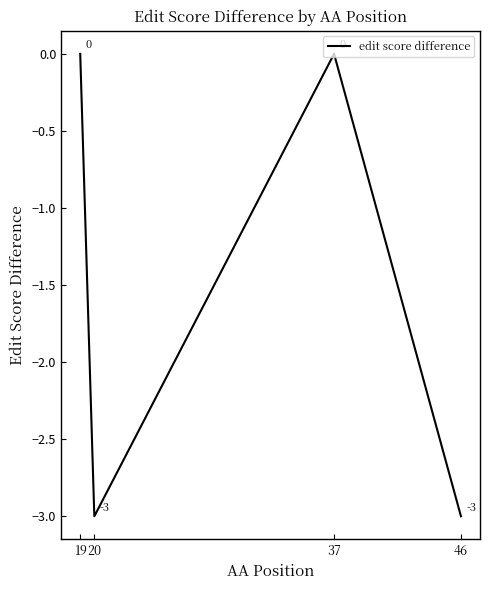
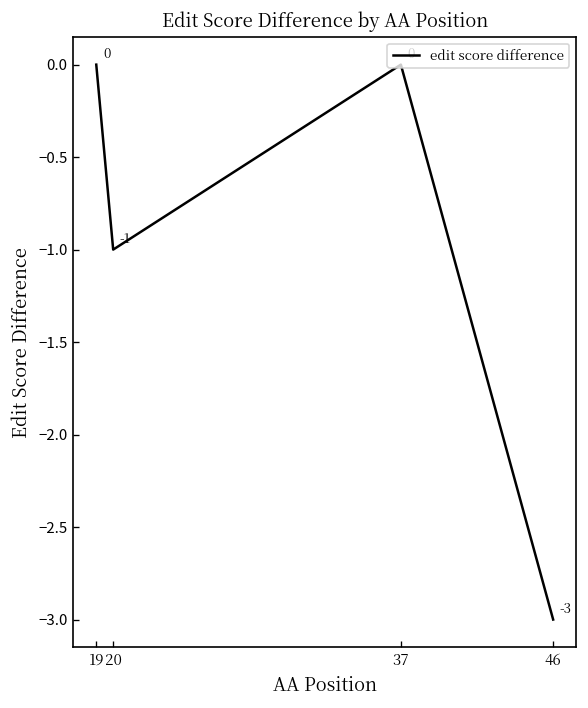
  {
    "19": 0,
-   "20": -3,
+   "20": -1,
    "46": -3
  }
